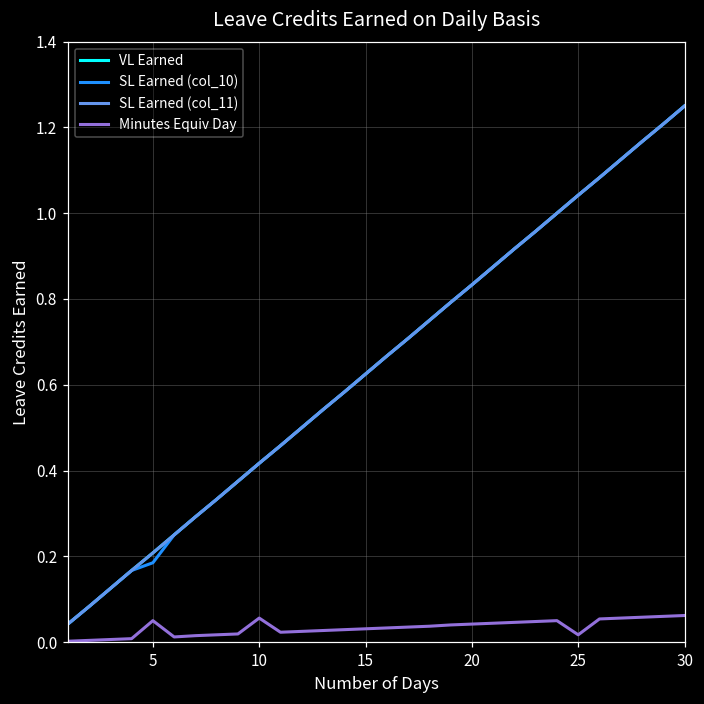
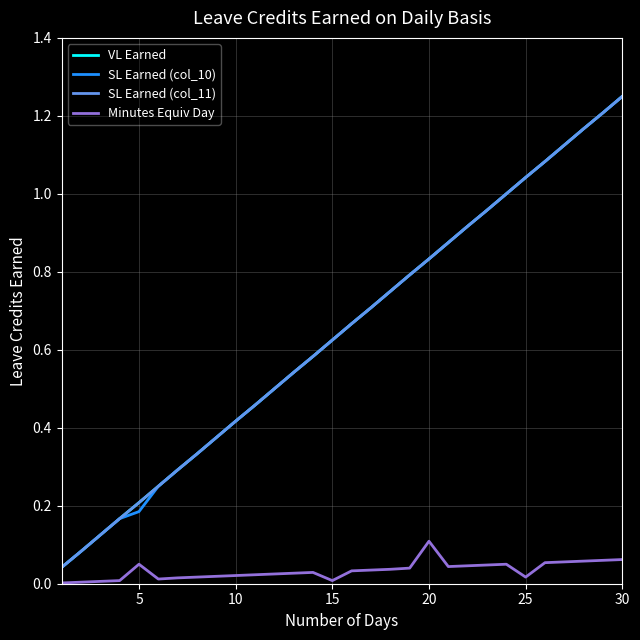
  {
    "SL Earned (col_11)": {
      "5": 0.21
    },
    "SL Earned (col_10)": {
      "5": 0.19
    },
    "Minutes Equiv Day": {
      "5": 0.05,
-     "10": 0.06,
-     "15": 0.03,
-     "20": 0.04,
+     "10": 0.02,
+     "15": 0.01,
+     "20": 0.11,
      "25": 0.02,
      "30": 0.06
    }
  }
